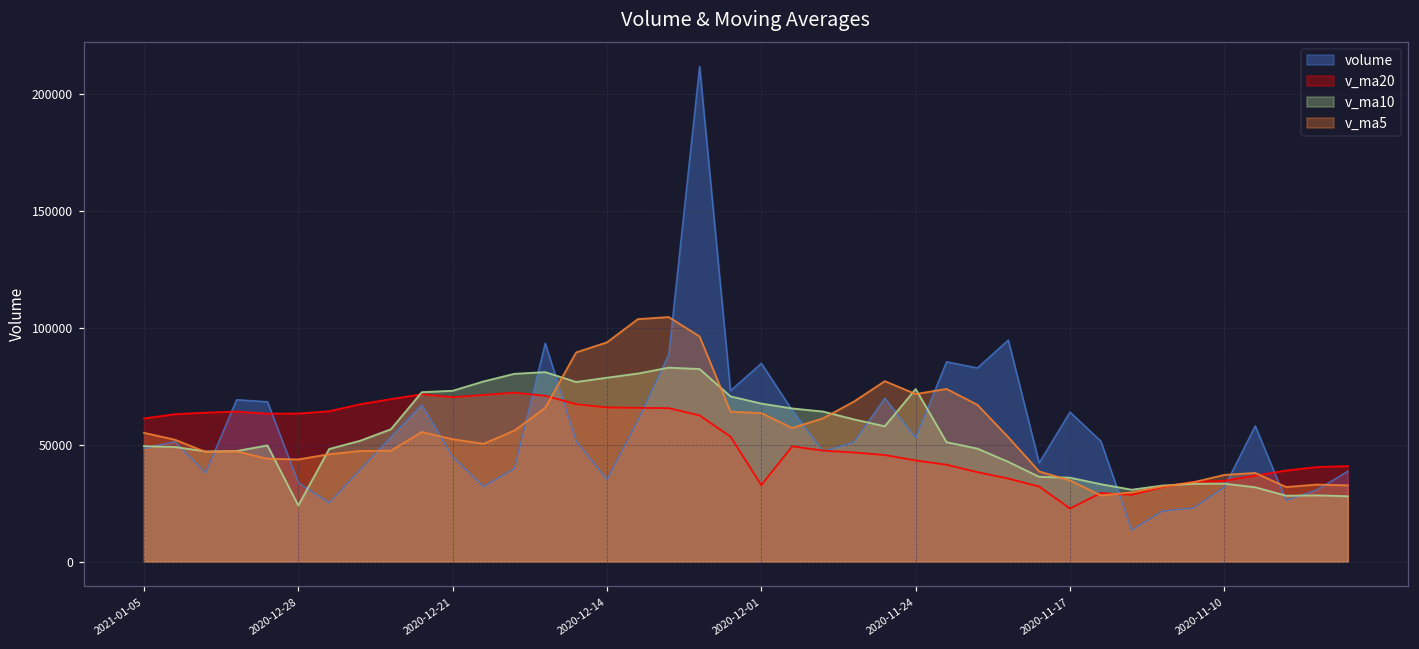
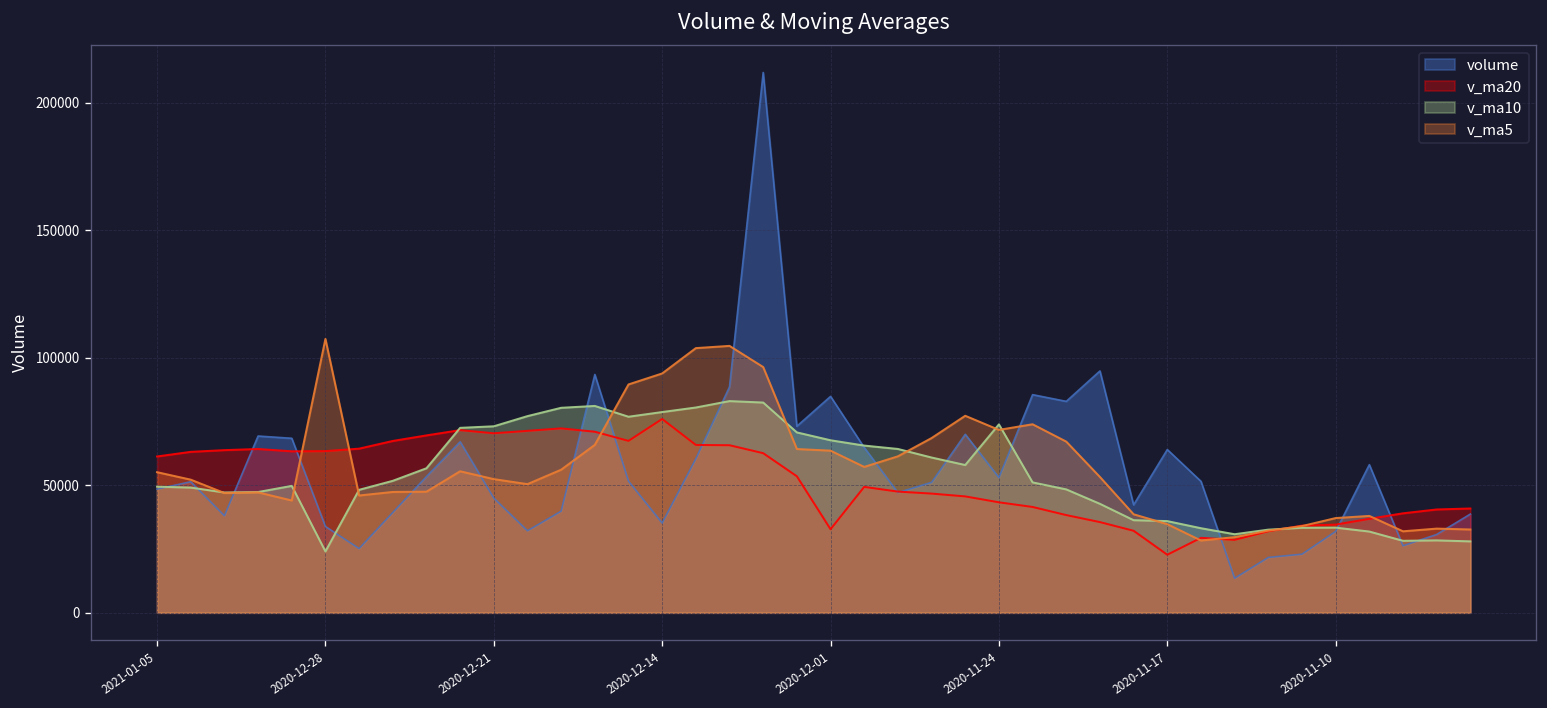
  {
    "volume": {
      "2020-12-28": 34000,
      "2020-12-21": 45000,
      "2020-12-14": 35000,
      "2020-12-01": 85000,
      "2020-11-24": 53000,
      "2020-11-17": 64000,
      "2020-11-10": 32000
    },
    "v_ma20": {
      "2021-01-05": 61000,
      "2020-12-28": 63000,
      "2020-12-21": 70000,
-     "2020-12-14": 66000,
+     "2020-12-14": 76000,
      "2020-12-01": 33000,
      "2020-11-24": 43000,
      "2020-11-17": 23000
    },
    "v_ma10": {
      "2020-12-28": 24000,
      "2020-12-21": 73000,
      "2020-12-14": 79000,
      "2020-12-01": 68000,
      "2020-11-24": 74000,
      "2020-11-17": 36000
    },
    "v_ma5": {
      "2021-01-05": 55000,
-     "2020-12-28": 44000,
+     "2020-12-28": 107000,
      "2020-12-21": 52000,
      "2020-12-14": 94000,
      "2020-12-01": 64000,
      "2020-11-24": 72000,
      "2020-11-17": 35000,
      "2020-11-10": 37000
    }
  }
